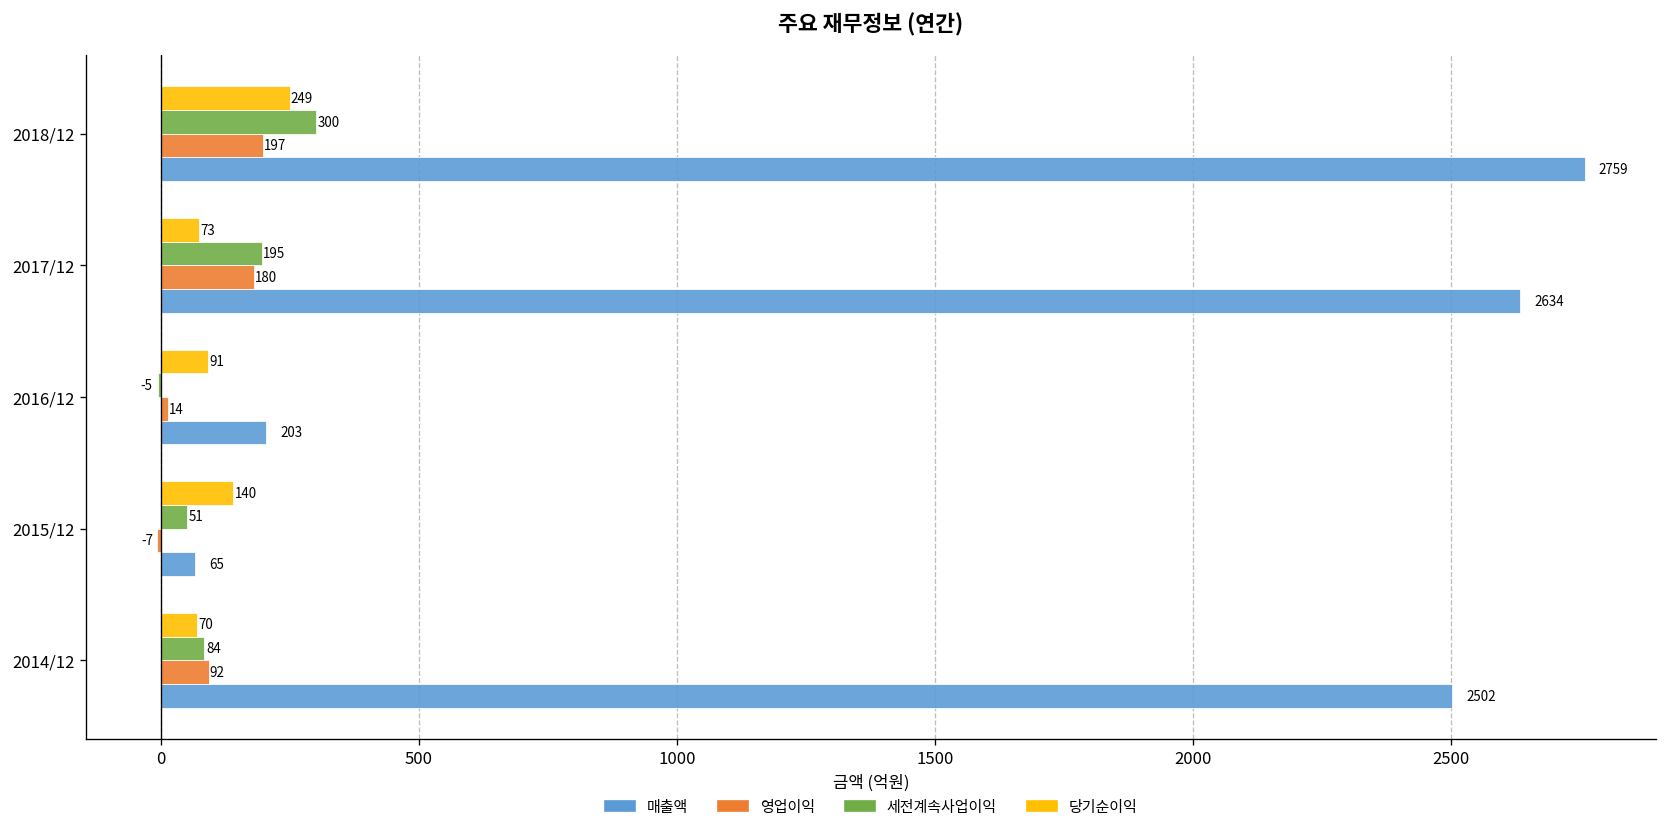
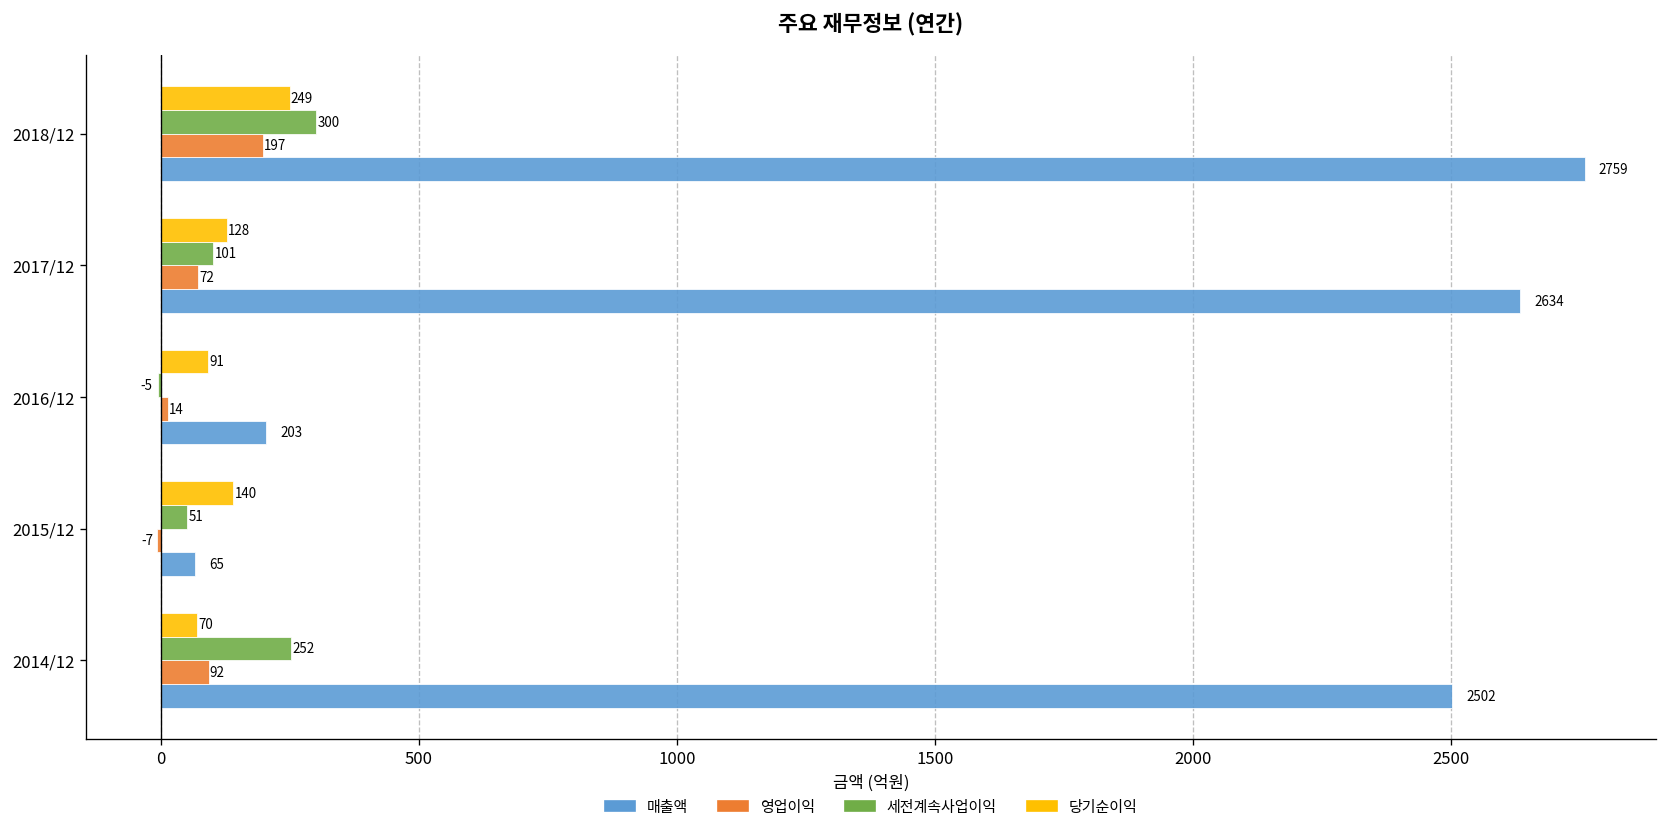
  {
    "매출액": {
      "2018/12": 2759,
      "2017/12": 2634,
      "2016/12": 203,
      "2015/12": 65,
      "2014/12": 2502
    },
    "영업이익": {
      "2018/12": 197,
-     "2017/12": 180,
+     "2017/12": 72,
      "2016/12": 14,
      "2015/12": -7,
      "2014/12": 92
    },
    "세전계속사업이익": {
      "2018/12": 300,
-     "2017/12": 195,
+     "2017/12": 101,
      "2016/12": -5,
      "2015/12": 51,
-     "2014/12": 84
+     "2014/12": 252
    },
    "당기순이익": {
      "2018/12": 249,
-     "2017/12": 73,
+     "2017/12": 128,
      "2016/12": 91,
      "2015/12": 140,
      "2014/12": 70
    }
  }
